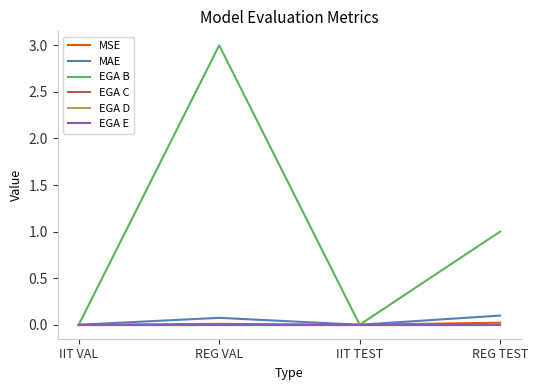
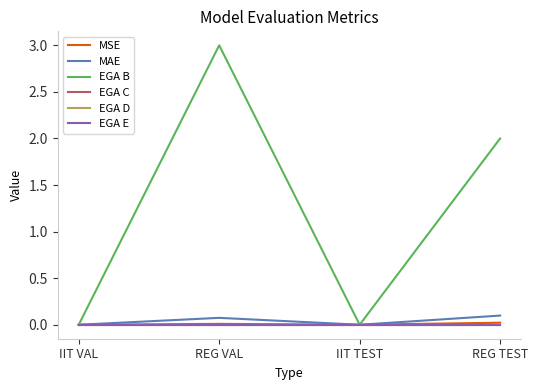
  {
    "EGA B": {
      "REG VAL": 3,
-     "REG TEST": 1
+     "REG TEST": 2
    }
  }
